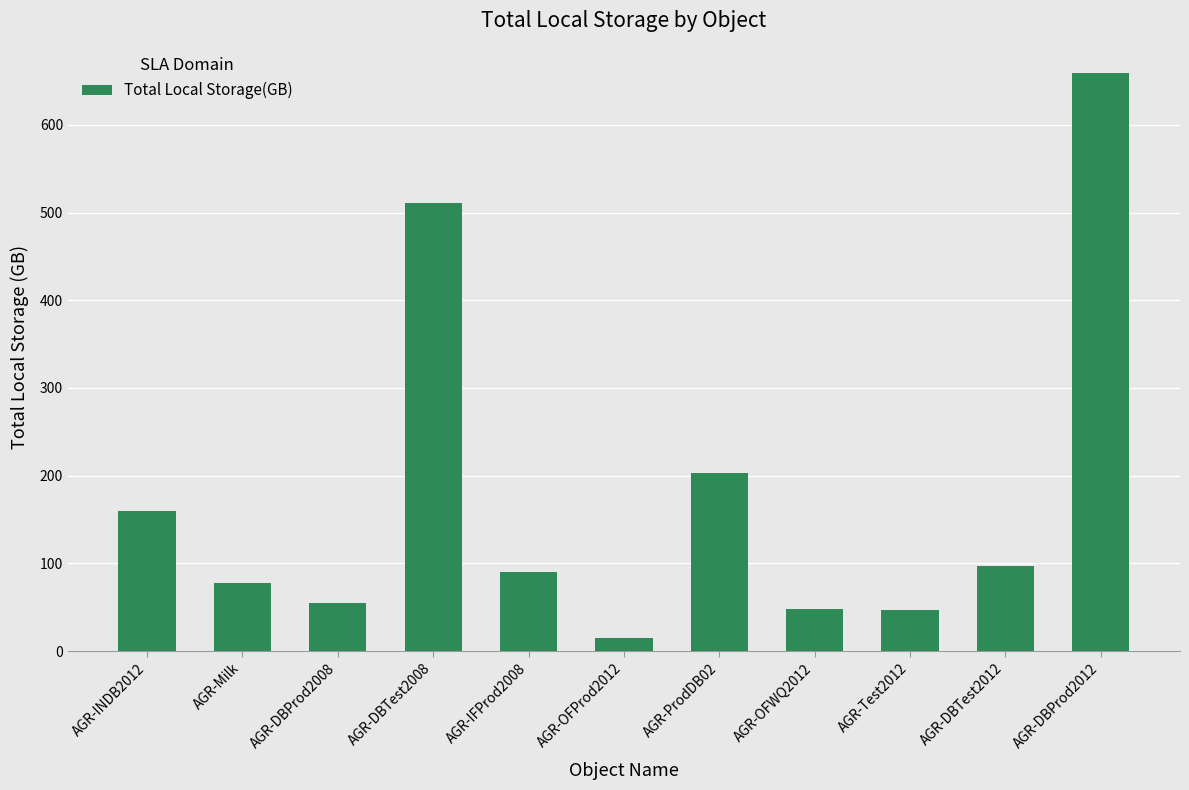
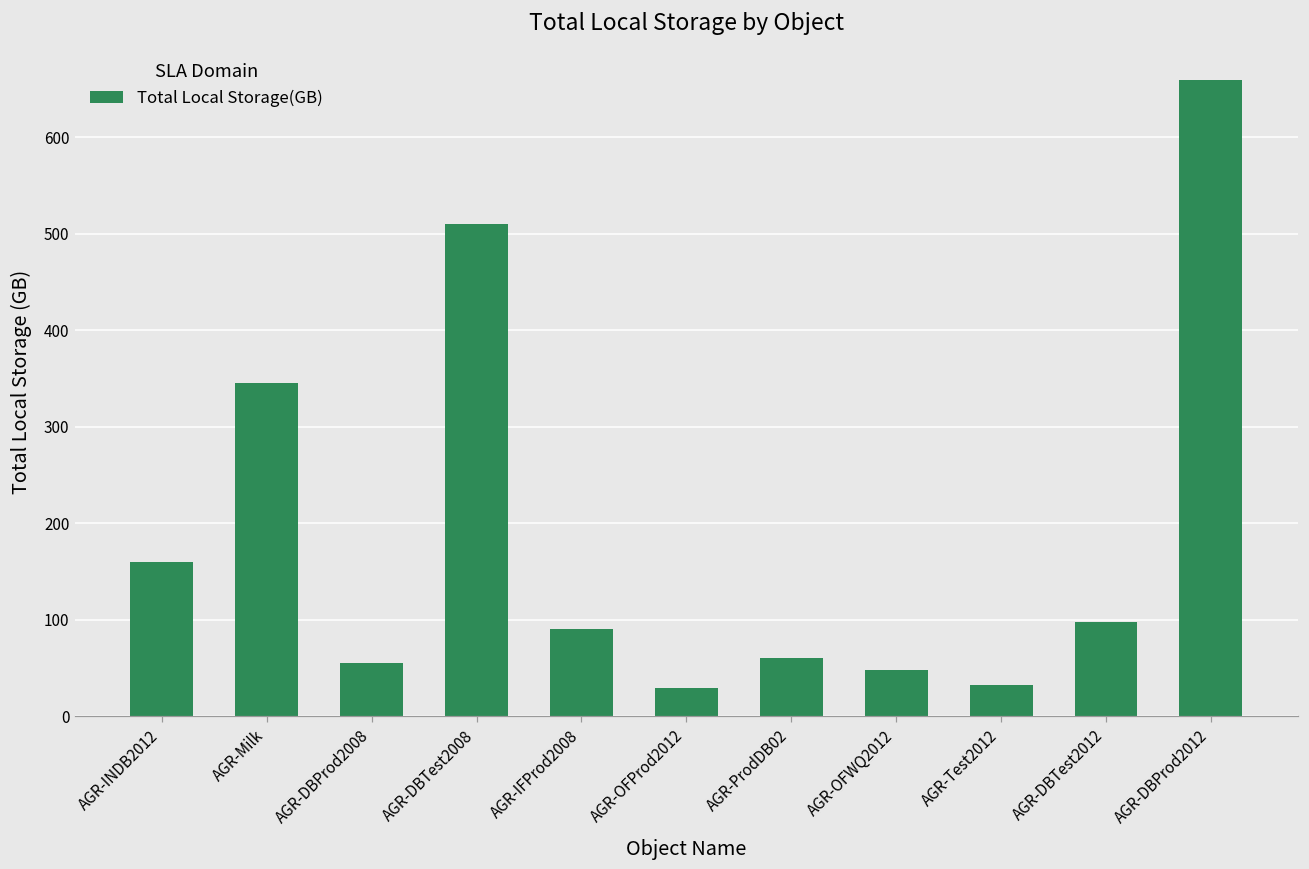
  {
    "AGR-INDB2012": 160,
-   "AGR-Milk": 80,
+   "AGR-Milk": 350,
    "AGR-DBProd2008": 60,
    "AGR-DBTest2008": 510,
    "AGR-IFProd2008": 90,
-   "AGR-OFProd2012": 10,
-   "AGR-ProdDB02": 200,
+   "AGR-OFProd2012": 30,
+   "AGR-ProdDB02": 60,
    "AGR-OFWQ2012": 50,
-   "AGR-Test2012": 50,
+   "AGR-Test2012": 30,
    "AGR-DBTest2012": 100,
    "AGR-DBProd2012": 660
  }
